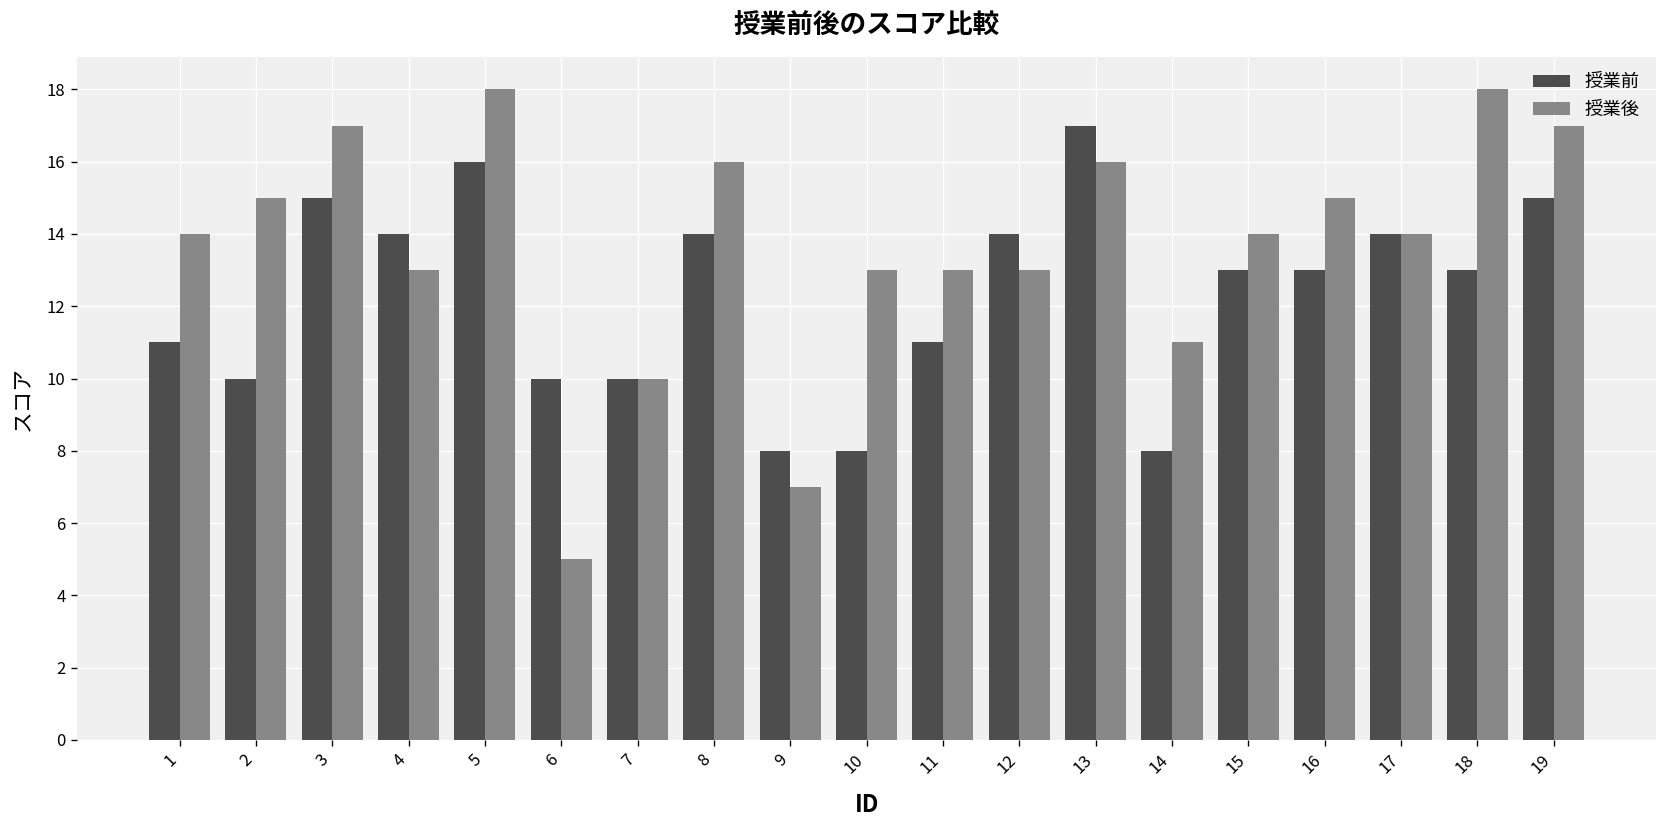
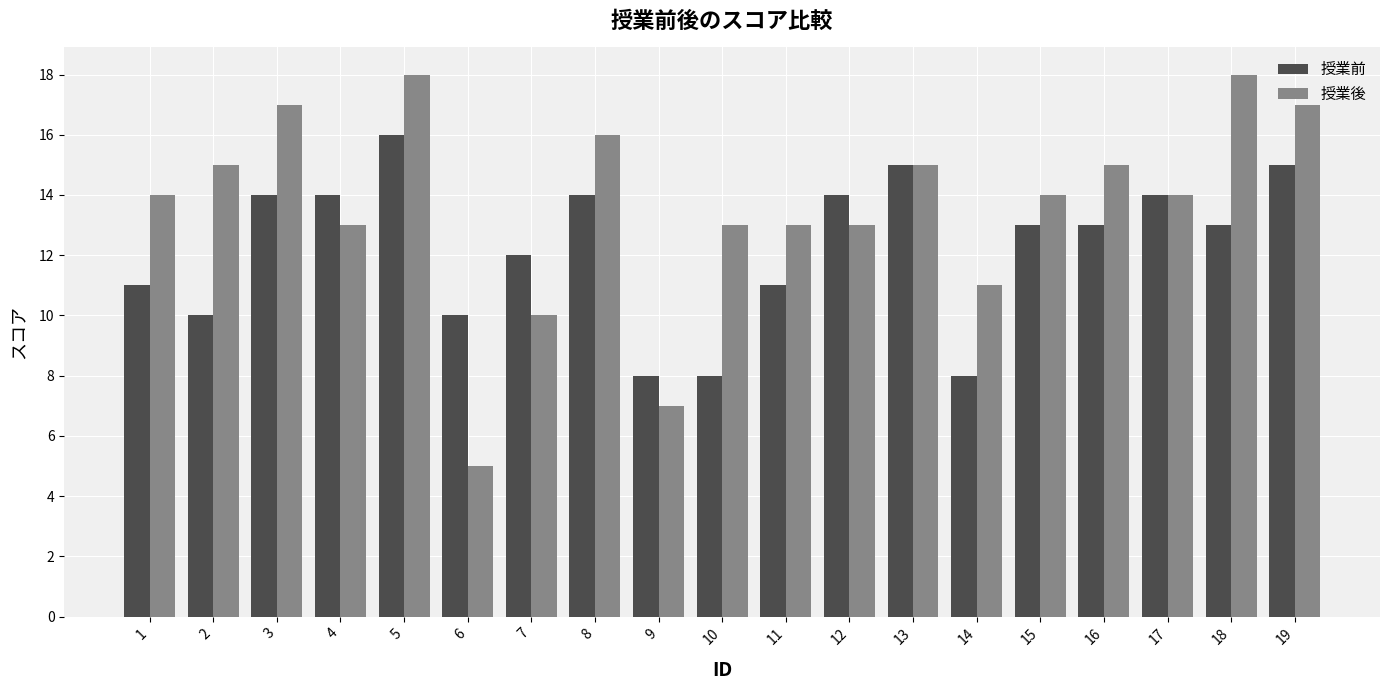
  {
    "授業前": {
      "1": 11,
      "2": 10,
-     "3": 15,
+     "3": 14,
      "4": 14,
      "5": 16,
      "6": 10,
-     "7": 10,
+     "7": 12,
      "8": 14,
      "9": 8,
      "10": 8,
      "11": 11,
      "12": 14,
-     "13": 17,
+     "13": 15,
      "14": 8,
      "15": 13,
      "16": 13,
      "17": 14,
      "18": 13,
      "19": 15
    },
    "授業後": {
      "1": 14,
      "2": 15,
      "3": 17,
      "4": 13,
      "5": 18,
      "6": 5,
      "7": 10,
      "8": 16,
      "9": 7,
      "10": 13,
      "11": 13,
      "12": 13,
-     "13": 16,
+     "13": 15,
      "14": 11,
      "15": 14,
      "16": 15,
      "17": 14,
      "18": 18,
      "19": 17
    }
  }
